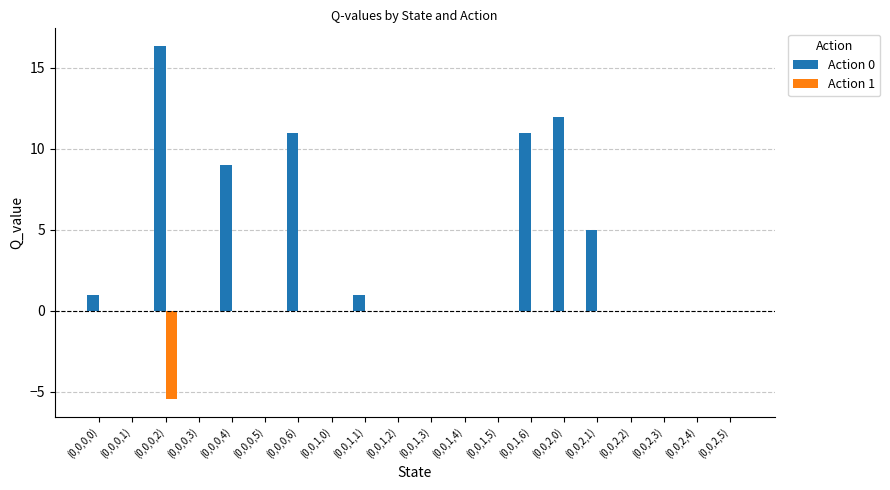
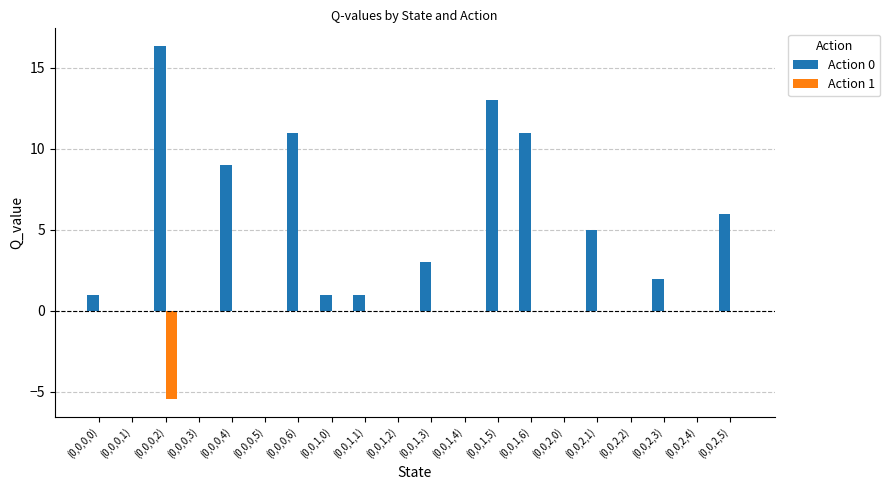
  {
    "Action 0": {
      "(0,0,0,0)": 1,
      "(0,0,0,1)": 0,
      "(0,0,0,2)": 16.4,
      "(0,0,0,3)": 0,
      "(0,0,0,4)": 9,
      "(0,0,0,5)": 0,
      "(0,0,0,6)": 11,
-     "(0,0,1,0)": 0,
+     "(0,0,1,0)": 1,
      "(0,0,1,1)": 1,
      "(0,0,1,2)": 0,
-     "(0,0,1,3)": 0,
+     "(0,0,1,3)": 3,
      "(0,0,1,4)": 0,
-     "(0,0,1,5)": 0,
+     "(0,0,1,5)": 13,
      "(0,0,1,6)": 11,
-     "(0,0,2,0)": 12,
+     "(0,0,2,0)": 0,
      "(0,0,2,1)": 5,
      "(0,0,2,2)": 0,
-     "(0,0,2,3)": 0,
+     "(0,0,2,3)": 2,
      "(0,0,2,4)": 0,
-     "(0,0,2,5)": 0
+     "(0,0,2,5)": 6
    },
    "Action 1": {
      "(0,0,0,0)": 0,
      "(0,0,0,1)": 0,
      "(0,0,0,2)": -5.5,
      "(0,0,0,3)": 0,
      "(0,0,0,4)": 0,
      "(0,0,0,5)": 0,
      "(0,0,0,6)": 0,
      "(0,0,1,0)": 0,
      "(0,0,1,1)": 0,
      "(0,0,1,2)": 0,
      "(0,0,1,3)": 0,
      "(0,0,1,4)": 0,
      "(0,0,1,5)": 0,
      "(0,0,1,6)": 0,
      "(0,0,2,0)": 0,
      "(0,0,2,1)": 0,
      "(0,0,2,2)": 0,
      "(0,0,2,3)": 0,
      "(0,0,2,4)": 0,
      "(0,0,2,5)": 0
    }
  }
